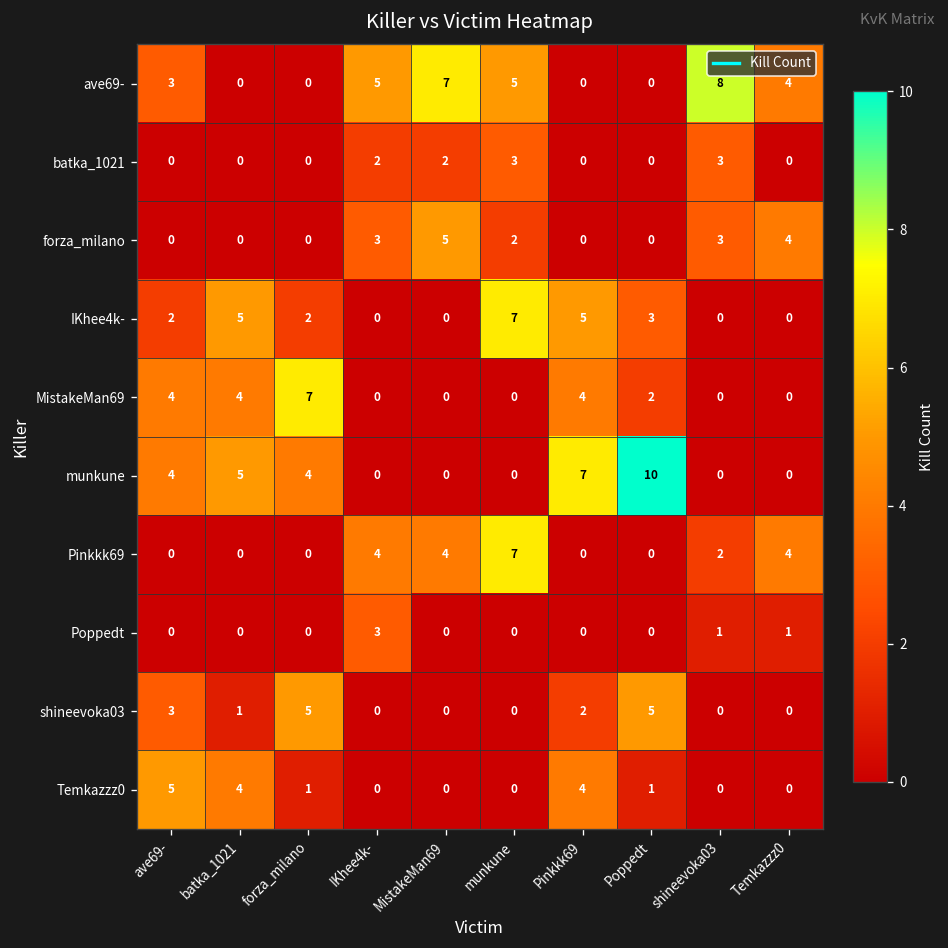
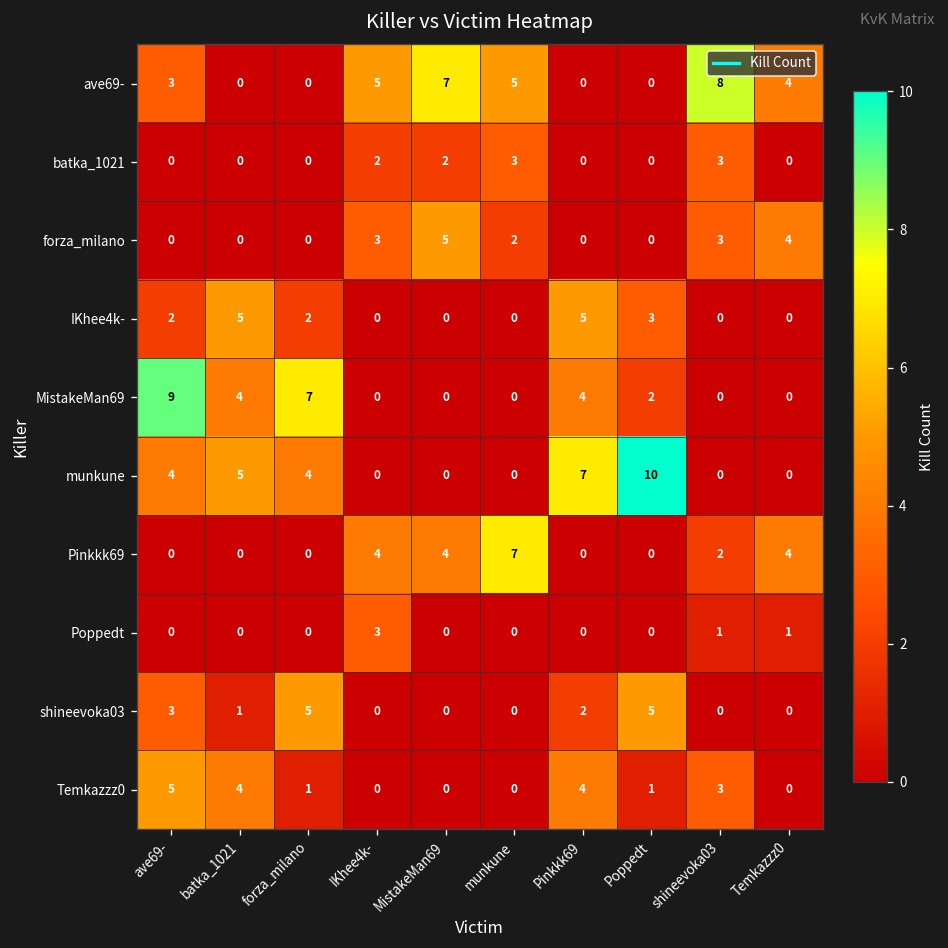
  {
    "ave69-": {
      "ave69-": 3,
      "batka_1021": 0,
      "forza_milano": 0,
      "IKhee4k-": 5,
      "MistakeMan69": 7,
      "munkune": 5,
      "Pinkkk69": 0,
      "Poppedt": 0,
      "shineevoka03": 8,
      "Temkazzz0": 4
    },
    "batka_1021": {
      "ave69-": 0,
      "batka_1021": 0,
      "forza_milano": 0,
      "IKhee4k-": 2,
      "MistakeMan69": 2,
      "munkune": 3,
      "Pinkkk69": 0,
      "Poppedt": 0,
      "shineevoka03": 3,
      "Temkazzz0": 0
    },
    "forza_milano": {
      "ave69-": 0,
      "batka_1021": 0,
      "forza_milano": 0,
      "IKhee4k-": 3,
      "MistakeMan69": 5,
      "munkune": 2,
      "Pinkkk69": 0,
      "Poppedt": 0,
      "shineevoka03": 3,
      "Temkazzz0": 4
    },
    "IKhee4k-": {
      "ave69-": 2,
      "batka_1021": 5,
      "forza_milano": 2,
      "IKhee4k-": 0,
      "MistakeMan69": 0,
-     "munkune": 7,
+     "munkune": 0,
      "Pinkkk69": 5,
      "Poppedt": 3,
      "shineevoka03": 0,
      "Temkazzz0": 0
    },
    "MistakeMan69": {
-     "ave69-": 4,
+     "ave69-": 9,
      "batka_1021": 4,
      "forza_milano": 7,
      "IKhee4k-": 0,
      "MistakeMan69": 0,
      "munkune": 0,
      "Pinkkk69": 4,
      "Poppedt": 2,
      "shineevoka03": 0,
      "Temkazzz0": 0
    },
    "munkune": {
      "ave69-": 4,
      "batka_1021": 5,
      "forza_milano": 4,
      "IKhee4k-": 0,
      "MistakeMan69": 0,
      "munkune": 0,
      "Pinkkk69": 7,
      "Poppedt": 10,
      "shineevoka03": 0,
      "Temkazzz0": 0
    },
    "Pinkkk69": {
      "ave69-": 0,
      "batka_1021": 0,
      "forza_milano": 0,
      "IKhee4k-": 4,
      "MistakeMan69": 4,
      "munkune": 7,
      "Pinkkk69": 0,
      "Poppedt": 0,
      "shineevoka03": 2,
      "Temkazzz0": 4
    },
    "Poppedt": {
      "ave69-": 0,
      "batka_1021": 0,
      "forza_milano": 0,
      "IKhee4k-": 3,
      "MistakeMan69": 0,
      "munkune": 0,
      "Pinkkk69": 0,
      "Poppedt": 0,
      "shineevoka03": 1,
      "Temkazzz0": 1
    },
    "shineevoka03": {
      "ave69-": 3,
      "batka_1021": 1,
      "forza_milano": 5,
      "IKhee4k-": 0,
      "MistakeMan69": 0,
      "munkune": 0,
      "Pinkkk69": 2,
      "Poppedt": 5,
      "shineevoka03": 0,
      "Temkazzz0": 0
    },
    "Temkazzz0": {
      "ave69-": 5,
      "batka_1021": 4,
      "forza_milano": 1,
      "IKhee4k-": 0,
      "MistakeMan69": 0,
      "munkune": 0,
      "Pinkkk69": 4,
      "Poppedt": 1,
-     "shineevoka03": 0,
+     "shineevoka03": 3,
      "Temkazzz0": 0
    }
  }
